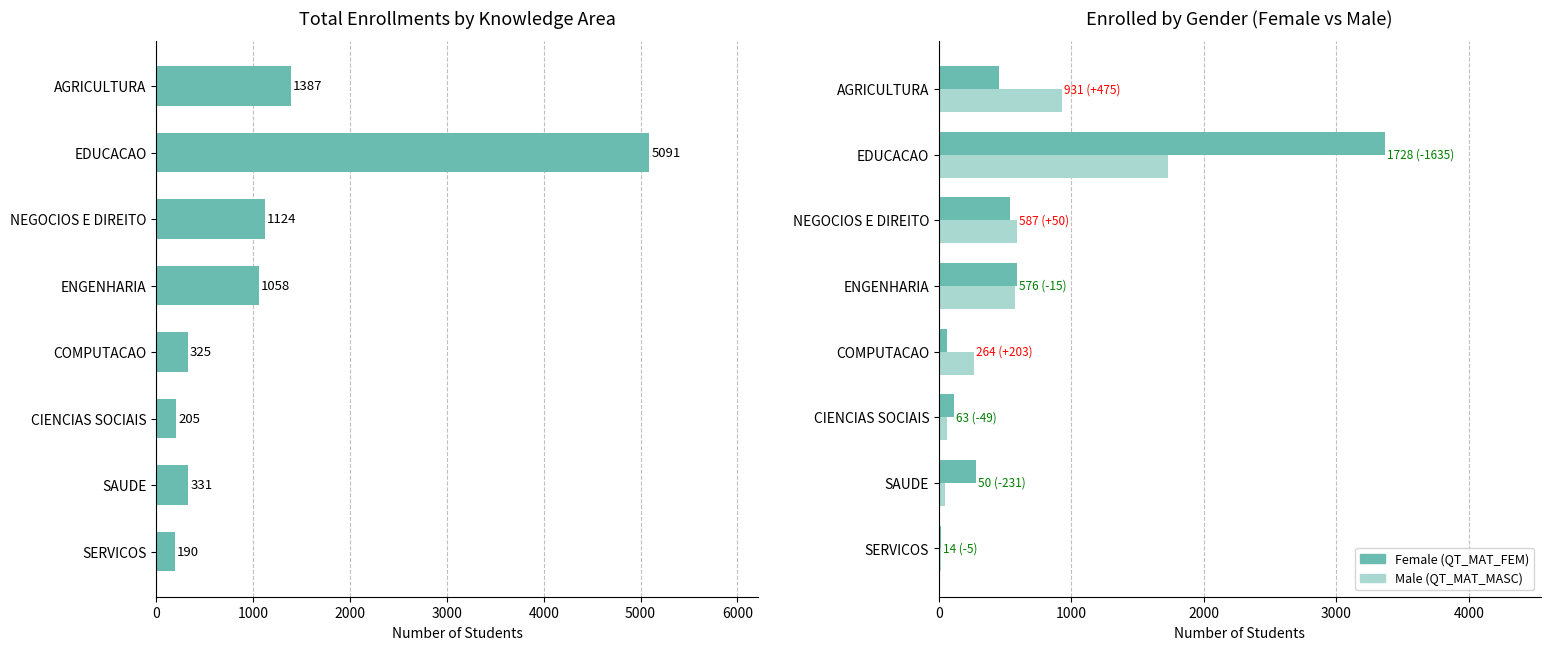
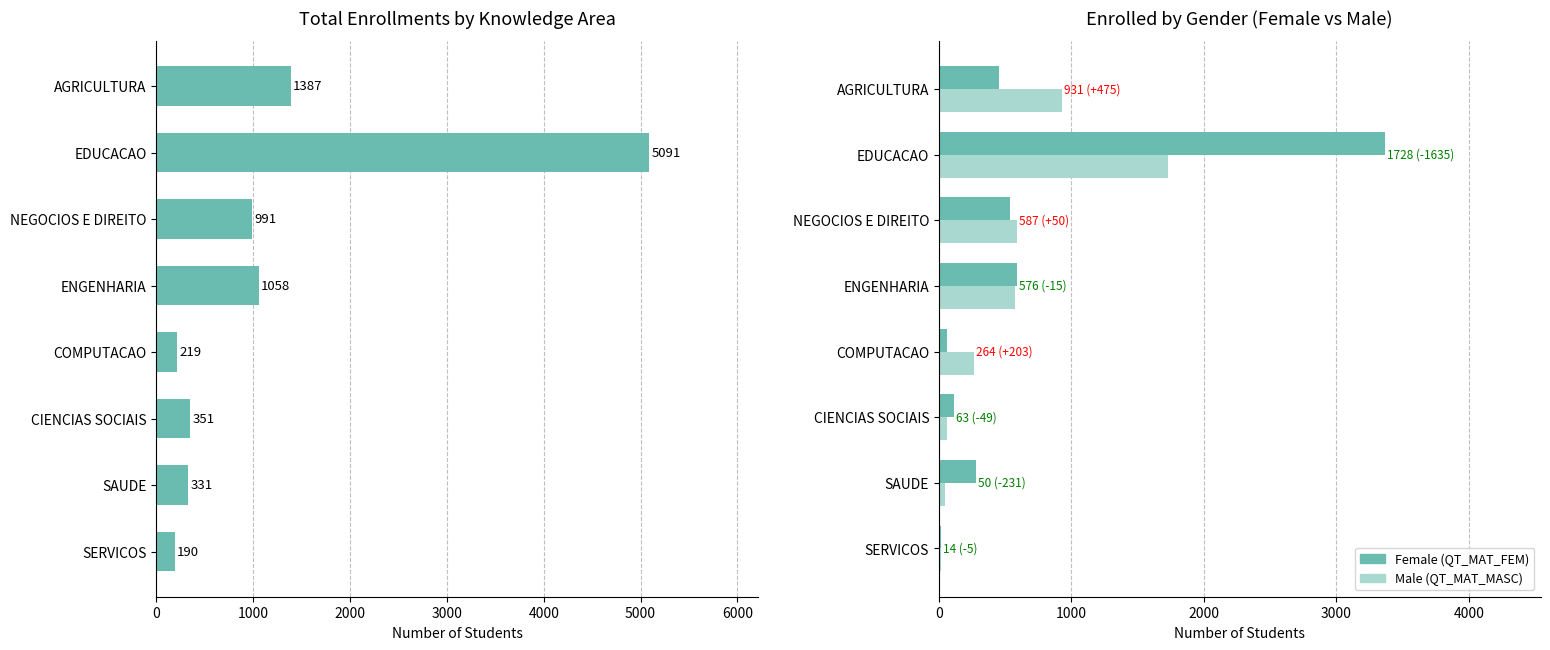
  {
    "Total Enrollments by Knowledge Area": {
      "AGRICULTURA": 1387,
      "EDUCACAO": 5091,
-     "NEGOCIOS E DIREITO": 1124,
+     "NEGOCIOS E DIREITO": 991,
      "ENGENHARIA": 1058,
-     "COMPUTACAO": 325,
-     "CIENCIAS SOCIAIS": 205,
+     "COMPUTACAO": 219,
+     "CIENCIAS SOCIAIS": 351,
      "SAUDE": 331,
      "SERVICOS": 190
    }
  }
